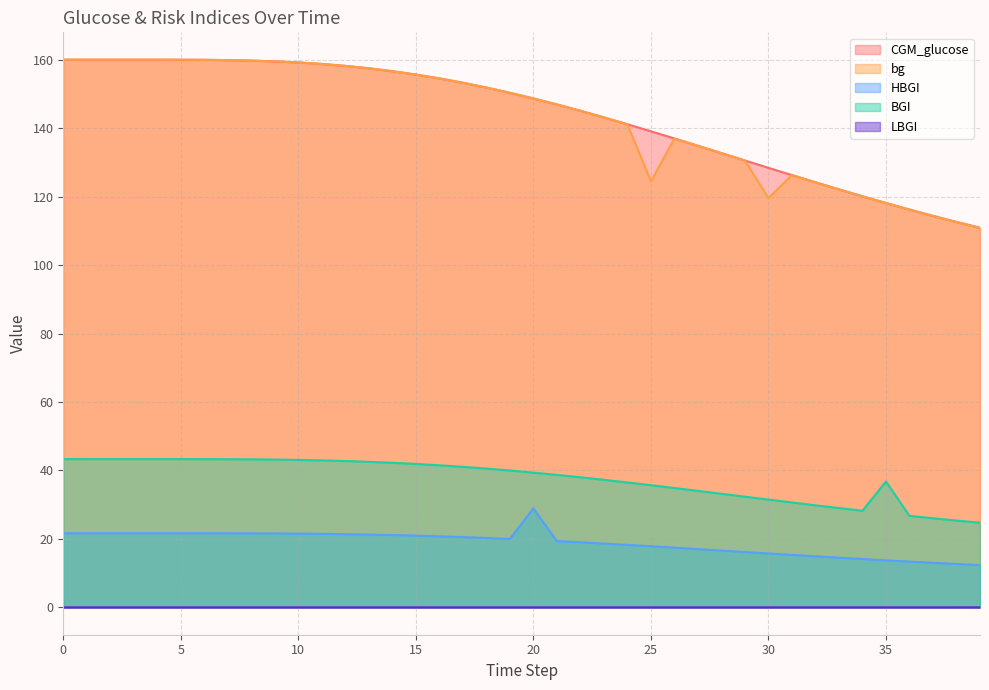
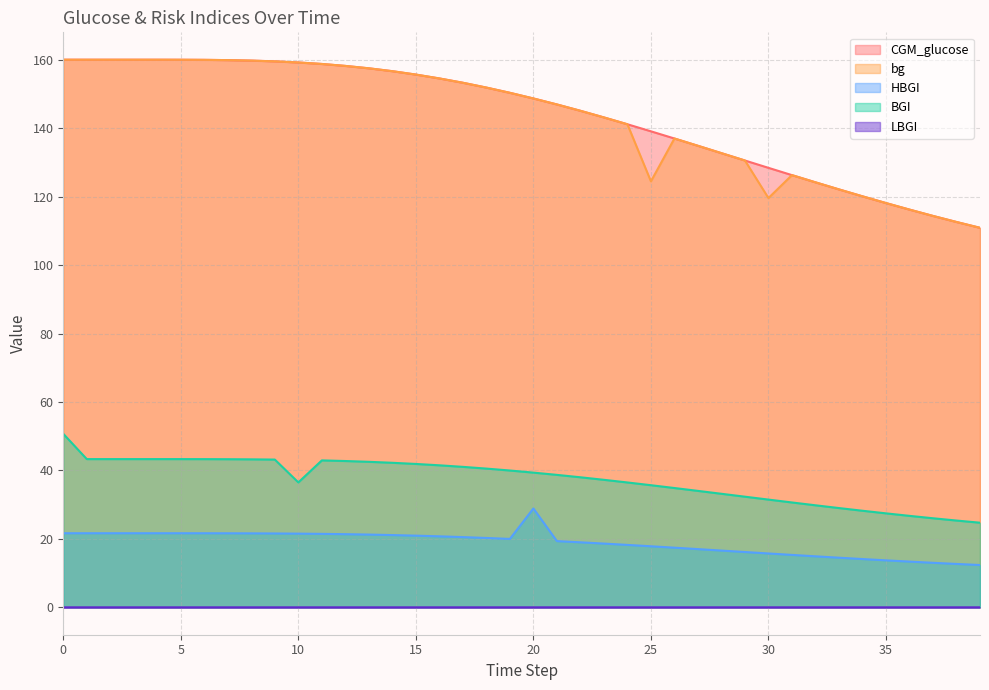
  {
    "HBGI": {
      "0": 22,
      "5": 22,
      "10": 22,
      "15": 21,
      "20": 29,
      "25": 18,
      "30": 16,
      "35": 14
    },
    "BGI": {
-     "0": 43,
+     "0": 51,
      "5": 43,
-     "10": 43,
+     "10": 37,
      "15": 42,
      "20": 39,
      "25": 36,
      "30": 31,
-     "35": 37
+     "35": 27
    },
    "LBGI": {
      "0": 0,
      "5": 0,
      "10": 0,
      "15": 0,
      "20": 0,
      "25": 0,
      "30": 0,
      "35": 0
    }
  }
